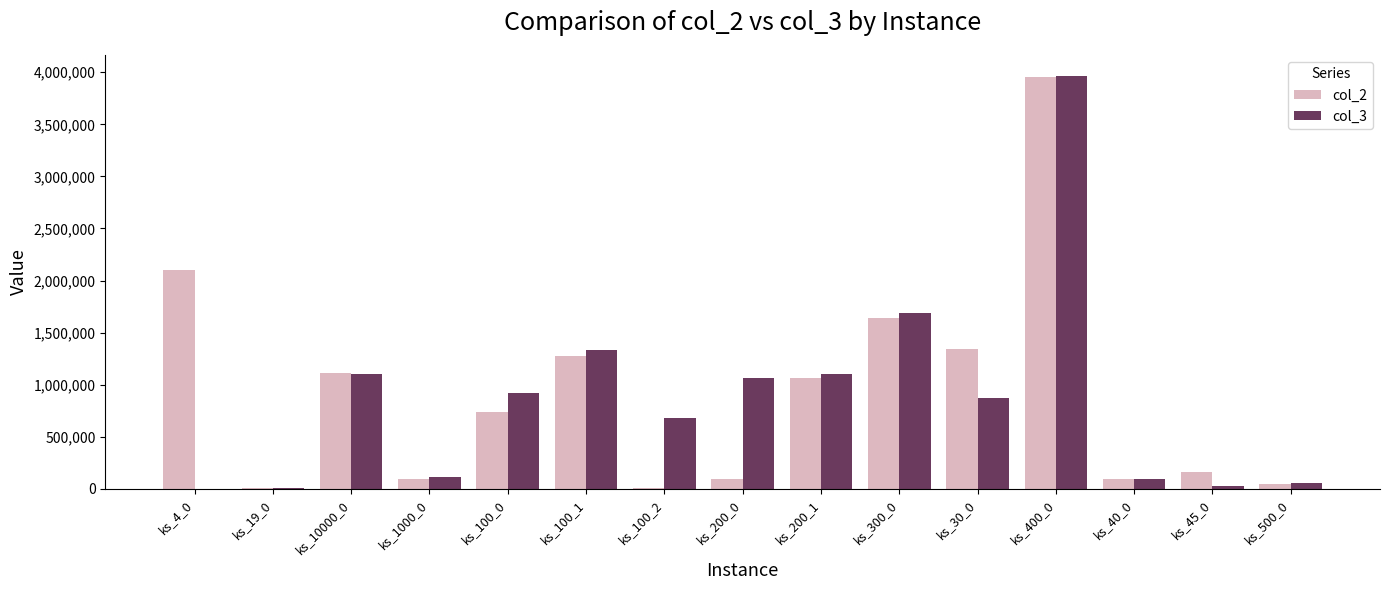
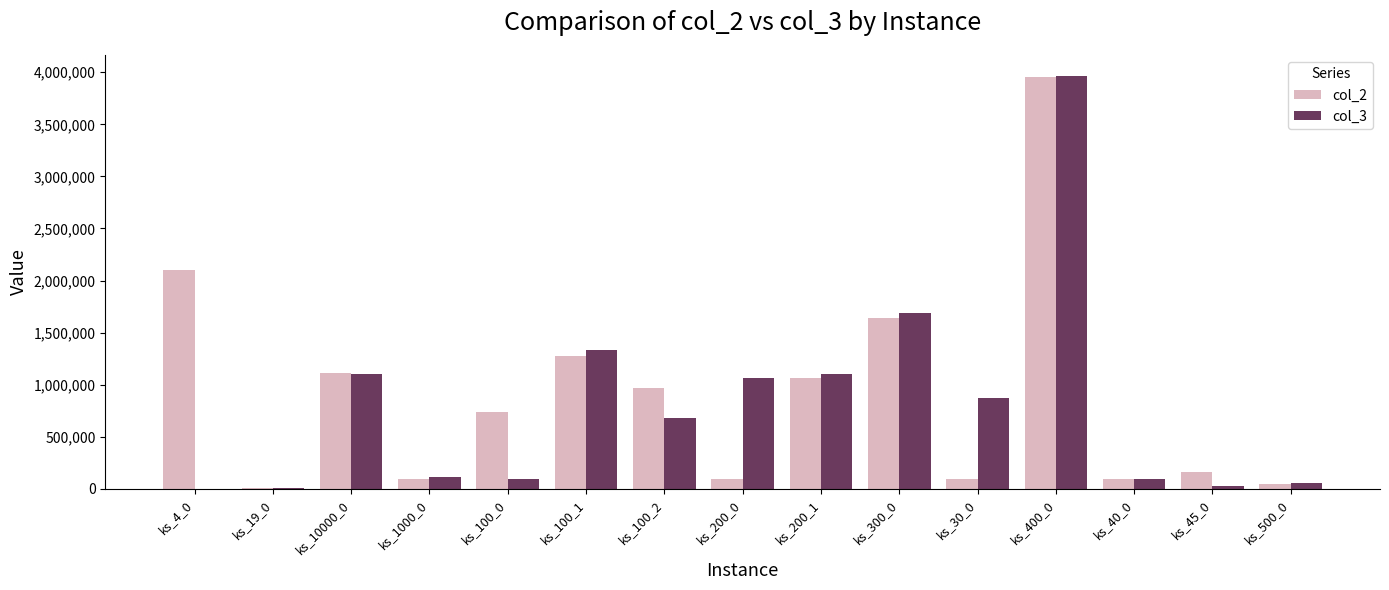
  {
    "col_2": {
      "ks_4_0": "2,100,000",
      "ks_10000_0": "1,110,000",
      "ks_1000_0": "100,000",
      "ks_100_0": "740,000",
      "ks_100_1": "1,270,000",
-     "ks_100_2": "10,000",
+     "ks_100_2": "970,000",
      "ks_200_0": "100,000",
      "ks_200_1": "1,070,000",
      "ks_300_0": "1,640,000",
-     "ks_30_0": "1,340,000",
+     "ks_30_0": "100,000",
      "ks_400_0": "3,960,000",
      "ks_40_0": "100,000",
      "ks_45_0": "170,000",
      "ks_500_0": "50,000"
    },
    "col_3": {
      "ks_10000_0": "1,100,000",
      "ks_1000_0": "110,000",
-     "ks_100_0": "920,000",
+     "ks_100_0": "100,000",
      "ks_100_1": "1,330,000",
      "ks_100_2": "680,000",
      "ks_200_0": "1,060,000",
      "ks_200_1": "1,100,000",
      "ks_300_0": "1,690,000",
      "ks_30_0": "870,000",
      "ks_400_0": "3,970,000",
      "ks_40_0": "100,000",
      "ks_500_0": "50,000"
    }
  }
